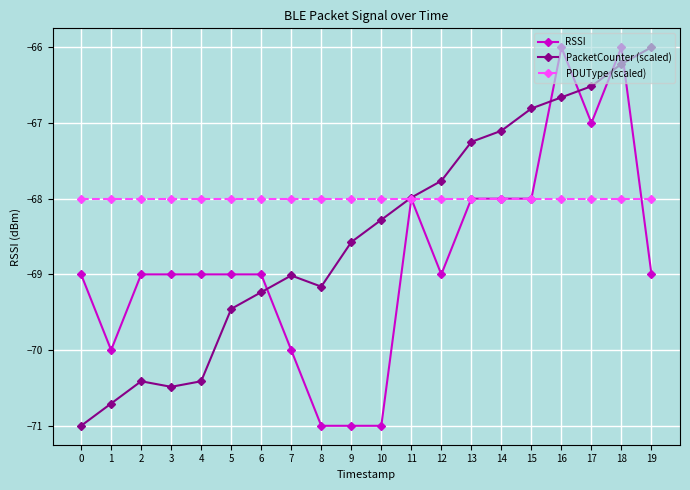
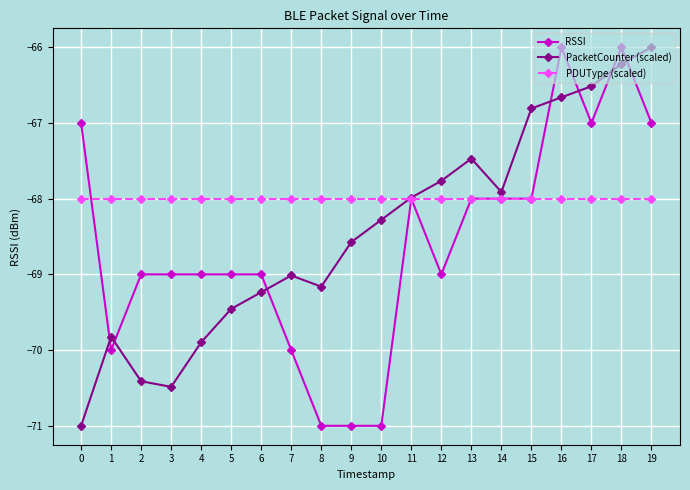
  {
    "RSSI": {
-     "0": -69,
+     "0": -67,
      "1": -70,
      "2": -69,
      "3": -69,
      "4": -69,
      "5": -69,
      "6": -69,
      "7": -70,
      "8": -71,
      "9": -71,
      "10": -71,
      "12": -69,
      "17": -67,
-     "19": -69
+     "19": -67
    },
    "PacketCounter (scaled)": {
      "0": -71.0,
-     "1": -70.7,
+     "1": -69.8,
      "2": -70.4,
      "3": -70.5,
-     "4": -70.4,
+     "4": -69.9,
      "5": -69.5,
      "6": -69.2,
      "7": -69.0,
      "8": -69.2,
      "9": -68.6,
      "10": -68.3,
      "12": -67.8,
-     "13": -67.3,
-     "14": -67.1,
+     "13": -67.5,
+     "14": -67.9,
      "15": -66.8,
      "16": -66.7,
      "17": -66.5
    },
    "PDUType (scaled)": {
      "0": -68.0,
      "1": -68.0,
      "2": -68.0,
      "3": -68.0,
      "4": -68.0,
      "5": -68.0,
      "6": -68.0,
      "7": -68.0,
      "8": -68.0,
      "9": -68.0,
      "10": -68.0,
      "12": -68.0,
      "16": -68.0,
      "17": -68.0,
      "18": -68.0,
      "19": -68.0
    }
  }
